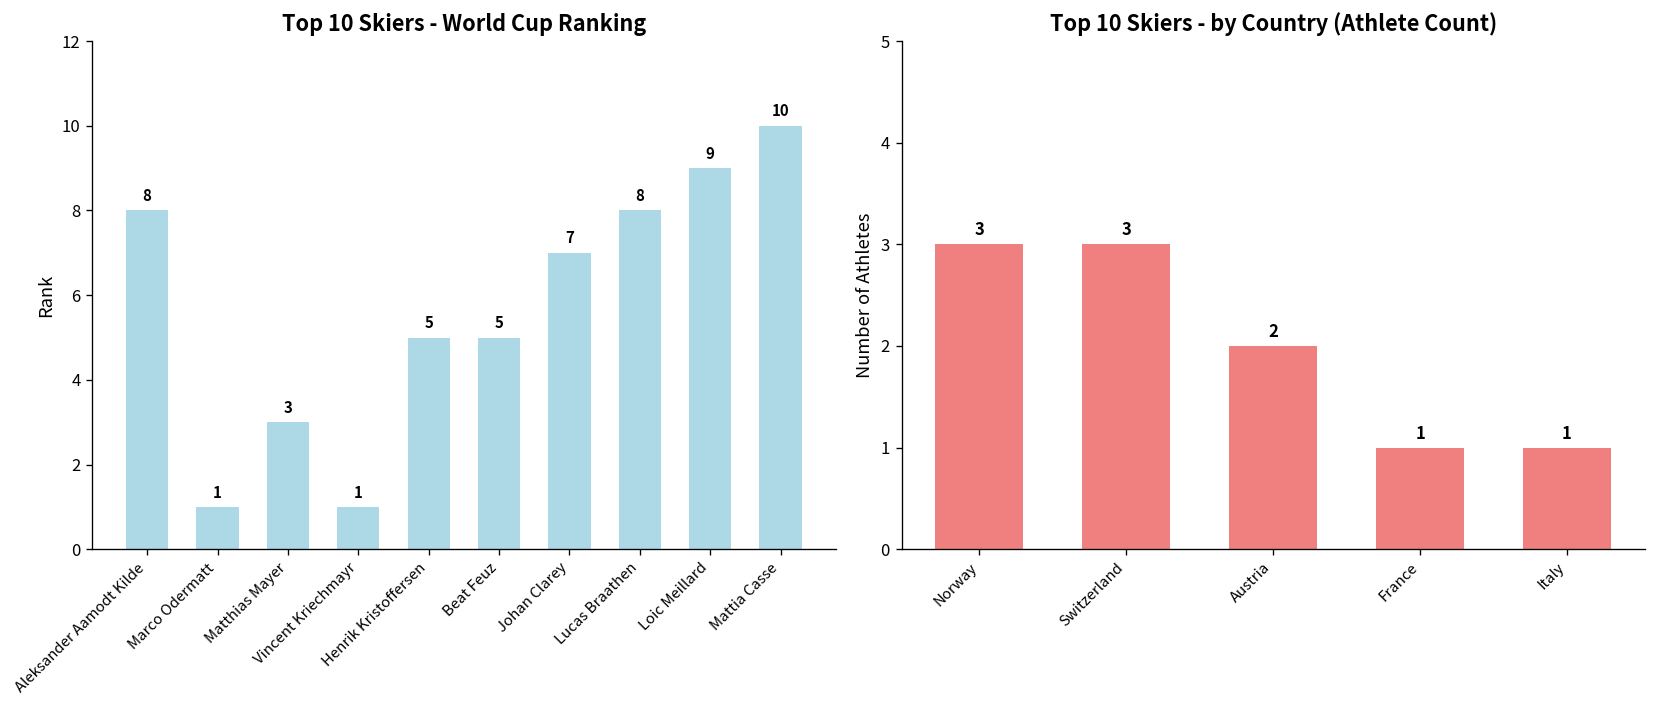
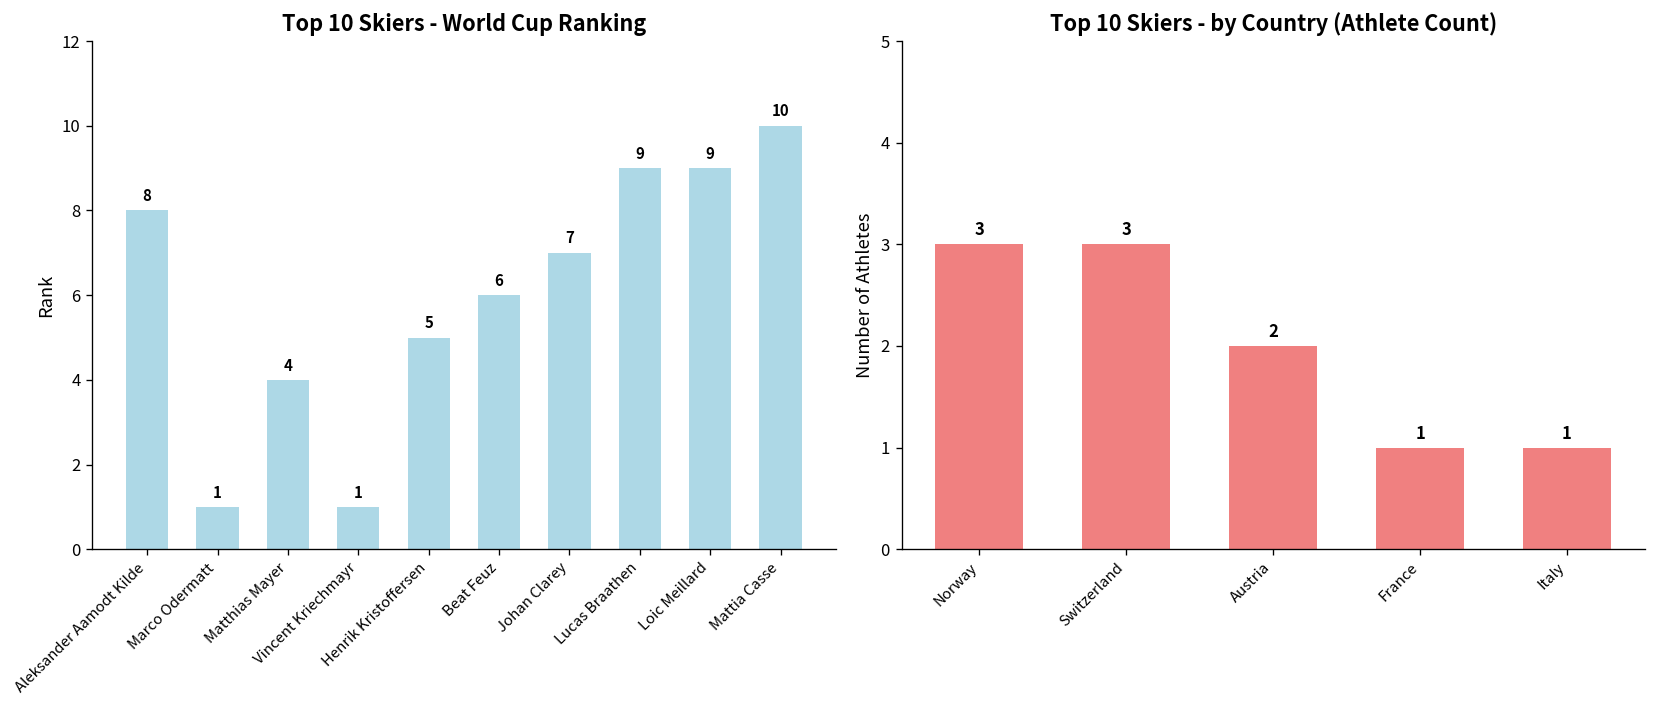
  {
    "Top 10 Skiers - World Cup Ranking": {
      "Aleksander Aamodt Kilde": 8,
      "Marco Odermatt": 1,
-     "Matthias Mayer": 3,
+     "Matthias Mayer": 4,
      "Vincent Kriechmayr": 1,
      "Henrik Kristoffersen": 5,
-     "Beat Feuz": 5,
+     "Beat Feuz": 6,
      "Johan Clarey": 7,
-     "Lucas Braathen": 8,
+     "Lucas Braathen": 9,
      "Loic Meillard": 9,
      "Mattia Casse": 10
    },
    "Top 10 Skiers - by Country (Athlete Count)": {
      "Norway": 3,
      "Switzerland": 3,
      "Austria": 2,
      "France": 1,
      "Italy": 1
    }
  }
